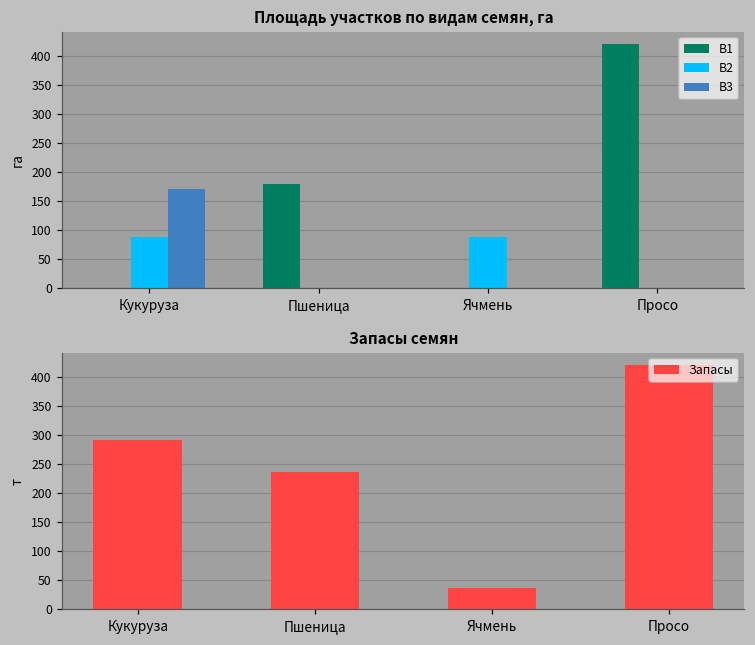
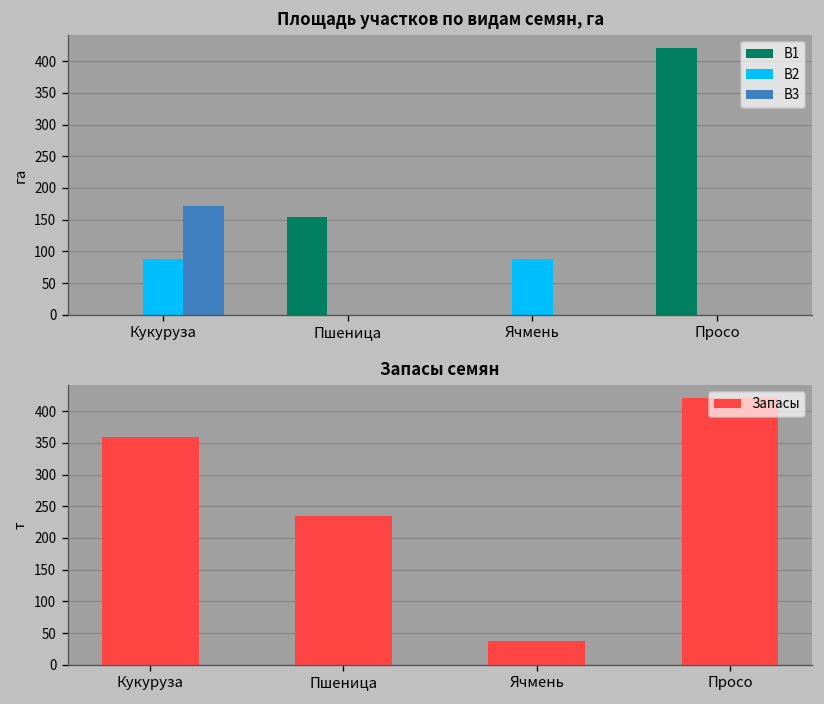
  {
    "Площадь участков по видам семян, га": {
      "В1": {
        "Кукуруза": 0,
-       "Пшеница": 180,
+       "Пшеница": 150,
        "Ячмень": 0,
        "Просо": 420
      },
      "В2": {
        "Кукуруза": 90,
        "Пшеница": 0,
        "Ячмень": 90,
        "Просо": 0
      },
      "В3": {
        "Кукуруза": 170,
        "Пшеница": 0,
        "Ячмень": 0,
        "Просо": 0
      }
    },
    "Запасы семян": {
-     "Кукуруза": 290,
+     "Кукуруза": 360,
      "Пшеница": 240,
      "Ячмень": 40
    }
  }
